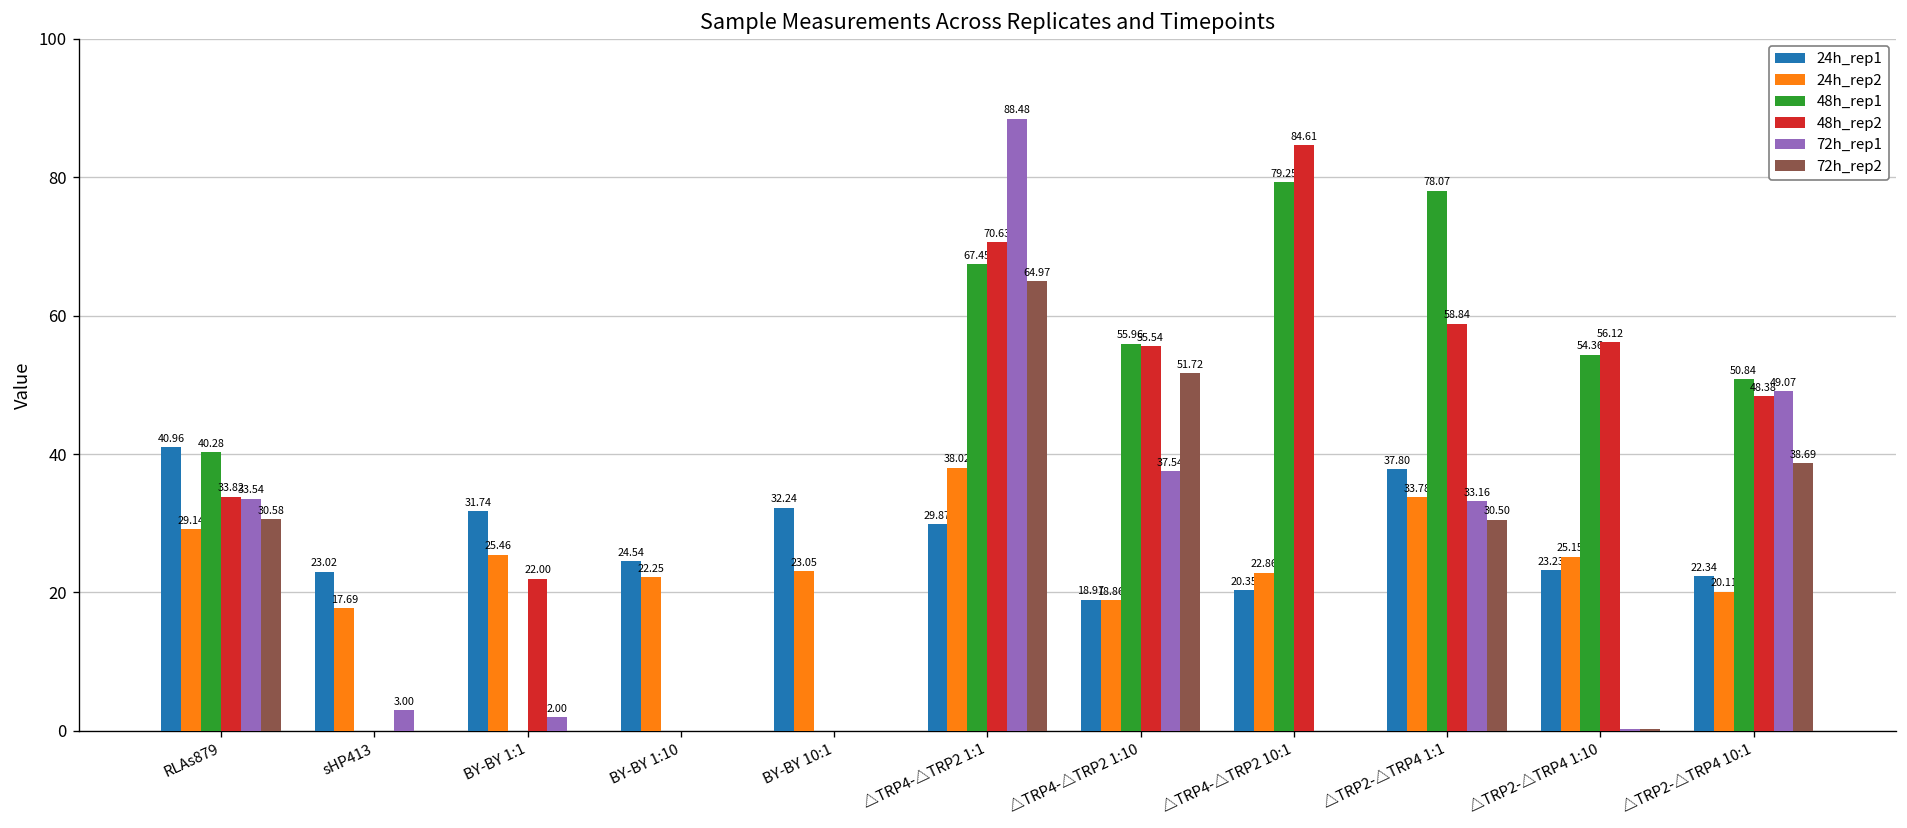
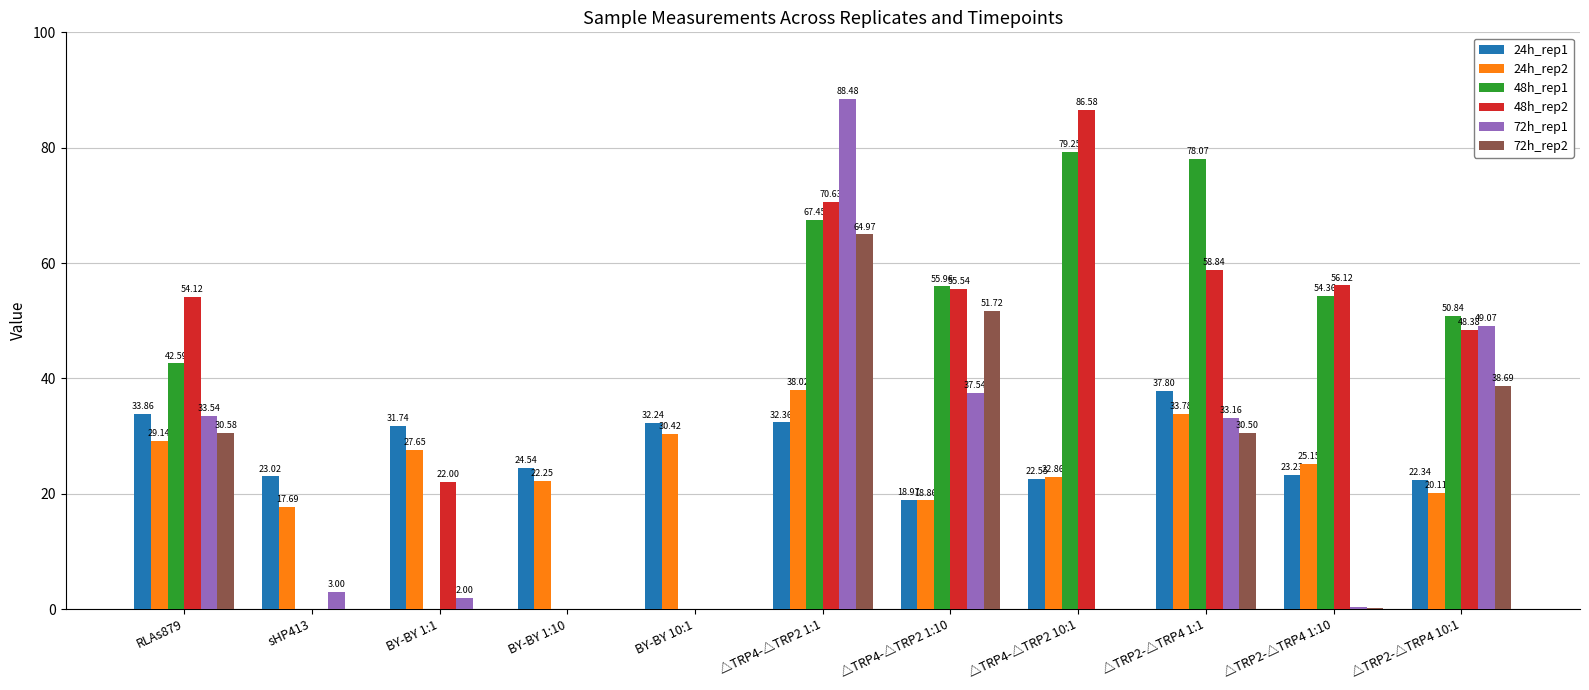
  {
    "24h_rep1": {
-     "RLAs879": 40.96,
+     "RLAs879": 33.86,
      "sHP413": 23.02,
      "BY-BY 1:1": 31.74,
      "BY-BY 1:10": 24.54,
      "BY-BY 10:1": 32.24,
-     "△TRP4-△TRP2 1:1": 29.87,
-     "△TRP4-△TRP2 10:1": 20.35,
+     "△TRP4-△TRP2 1:1": 32.36,
+     "△TRP4-△TRP2 10:1": 22.55,
      "△TRP2-△TRP4 1:1": 37.80,
      "△TRP2-△TRP4 1:10": 23.23,
      "△TRP2-△TRP4 10:1": 22.34
    },
    "24h_rep2": {
      "RLAs879": 29.14,
      "sHP413": 17.69,
-     "BY-BY 1:1": 25.46,
+     "BY-BY 1:1": 27.65,
      "BY-BY 1:10": 22.25,
-     "BY-BY 10:1": 23.05,
+     "BY-BY 10:1": 30.42,
      "△TRP4-△TRP2 1:1": 38.02,
      "△TRP4-△TRP2 10:1": 22.86,
      "△TRP2-△TRP4 1:1": 33.78,
      "△TRP2-△TRP4 1:10": 25.15,
      "△TRP2-△TRP4 10:1": 20.11
    },
    "48h_rep1": {
-     "RLAs879": 40.28,
+     "RLAs879": 42.59,
      "△TRP4-△TRP2 1:1": 67.45,
      "△TRP4-△TRP2 10:1": 79.25,
      "△TRP2-△TRP4 1:1": 78.07,
      "△TRP2-△TRP4 1:10": 54.36,
      "△TRP2-△TRP4 10:1": 50.84
    },
    "48h_rep2": {
-     "RLAs879": 33.82,
+     "RLAs879": 54.12,
      "BY-BY 1:1": 22.00,
      "△TRP4-△TRP2 1:1": 70.63,
-     "△TRP4-△TRP2 10:1": 84.61,
+     "△TRP4-△TRP2 10:1": 86.58,
      "△TRP2-△TRP4 1:1": 58.84,
      "△TRP2-△TRP4 1:10": 56.12
    },
    "72h_rep1": {
      "sHP413": 3.00,
      "BY-BY 1:1": 2.00,
      "△TRP4-△TRP2 1:1": 88.48,
      "△TRP4-△TRP2 1:10": 37.54,
      "△TRP2-△TRP4 1:1": 33.16
    },
    "72h_rep2": {
      "RLAs879": 30.58,
      "△TRP4-△TRP2 1:1": 64.97,
      "△TRP4-△TRP2 1:10": 51.72,
      "△TRP2-△TRP4 1:1": 30.50,
      "△TRP2-△TRP4 10:1": 38.69
    }
  }
